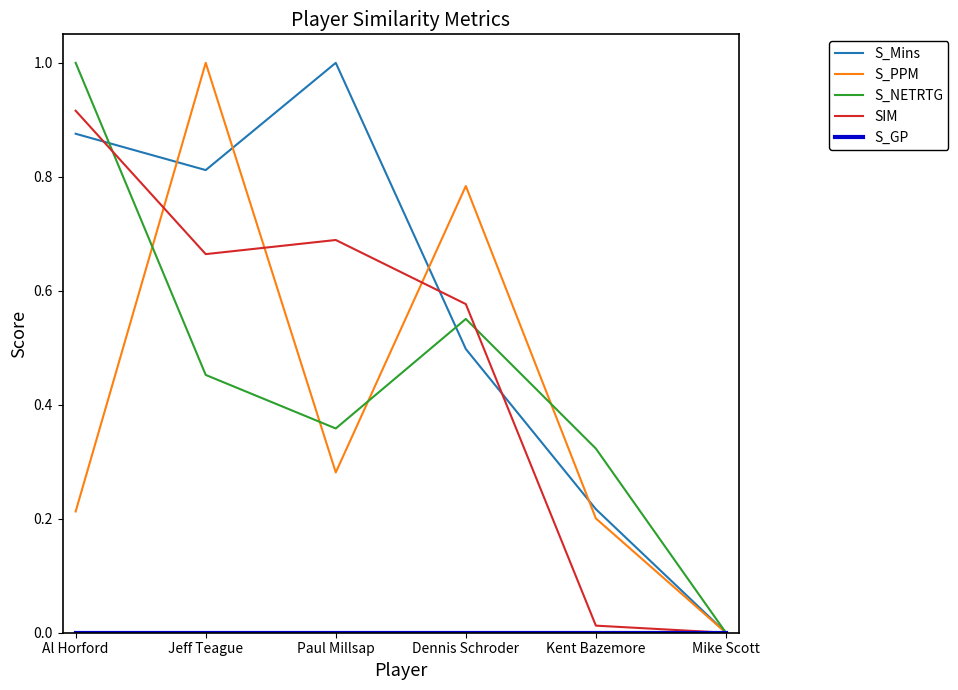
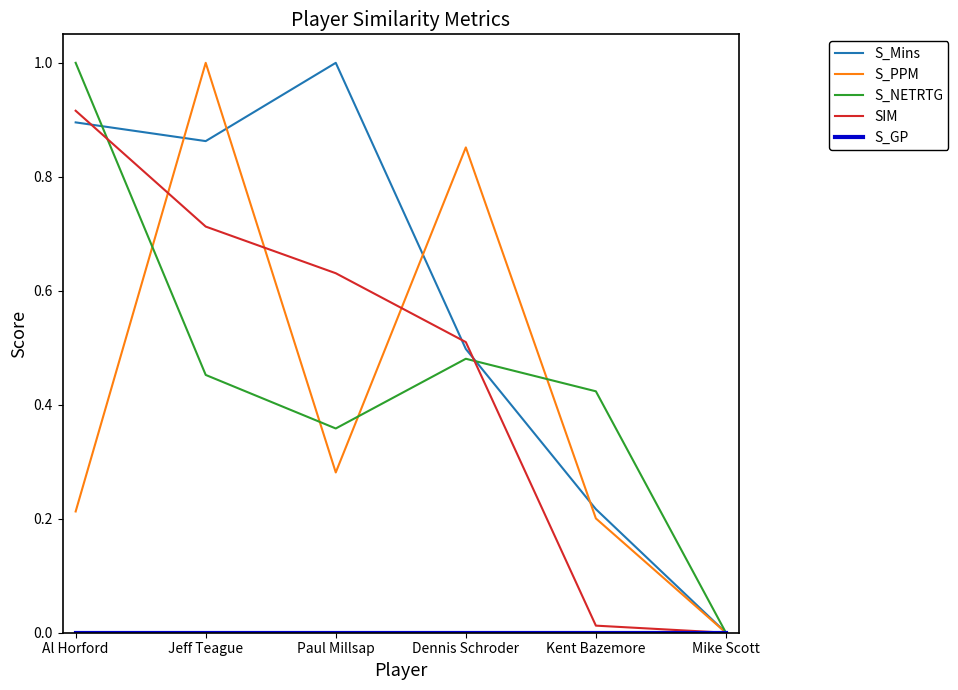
  {
    "S_Mins": {
-     "Al Horford": 0.88,
-     "Jeff Teague": 0.81,
+     "Al Horford": 0.90,
+     "Jeff Teague": 0.86,
      "Paul Millsap": 1.00,
      "Dennis Schroder": 0.50,
      "Kent Bazemore": 0.22
    },
    "S_PPM": {
      "Al Horford": 0.21,
      "Jeff Teague": 1.00,
      "Paul Millsap": 0.28,
-     "Dennis Schroder": 0.78,
+     "Dennis Schroder": 0.85,
      "Kent Bazemore": 0.20
    },
    "S_NETRTG": {
      "Al Horford": 1.00,
      "Jeff Teague": 0.45,
      "Paul Millsap": 0.36,
-     "Dennis Schroder": 0.55,
-     "Kent Bazemore": 0.32
+     "Dennis Schroder": 0.48,
+     "Kent Bazemore": 0.42
    },
    "SIM": {
      "Al Horford": 0.92,
-     "Jeff Teague": 0.66,
-     "Paul Millsap": 0.69,
-     "Dennis Schroder": 0.58,
+     "Jeff Teague": 0.71,
+     "Paul Millsap": 0.63,
+     "Dennis Schroder": 0.51,
      "Kent Bazemore": 0.01
    },
    "S_GP": {
      "Al Horford": 0.00,
      "Jeff Teague": 0.00,
      "Paul Millsap": 0.00,
      "Dennis Schroder": 0.00,
      "Kent Bazemore": 0.00
    }
  }
